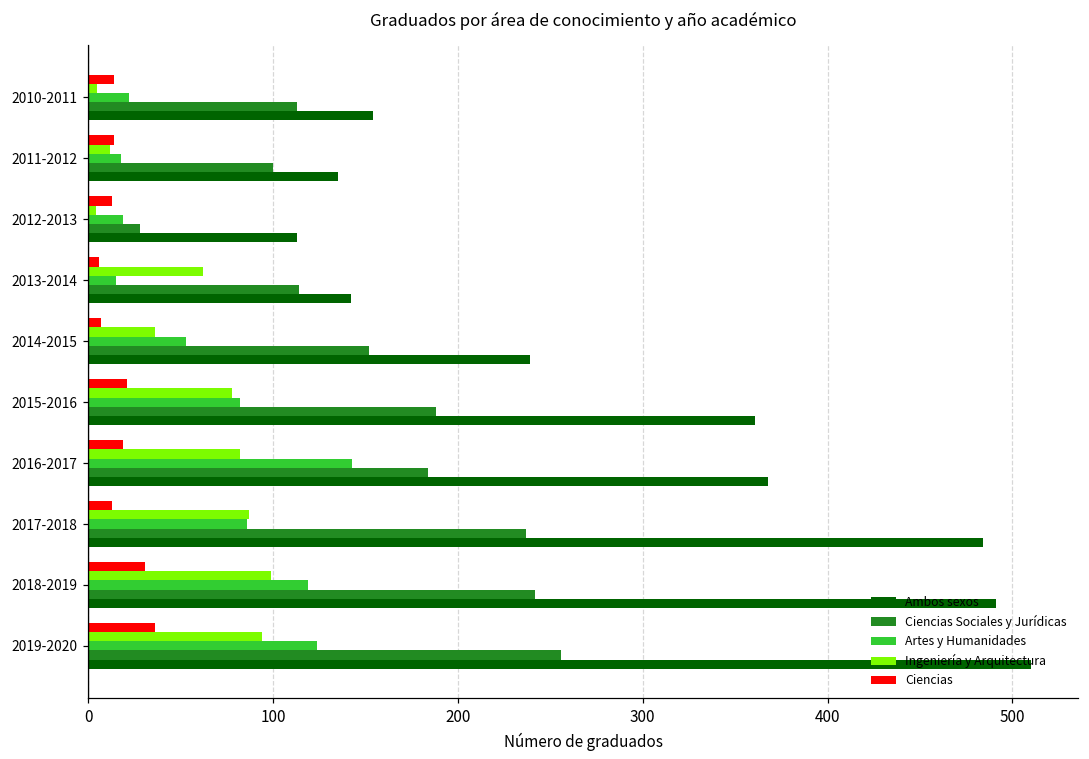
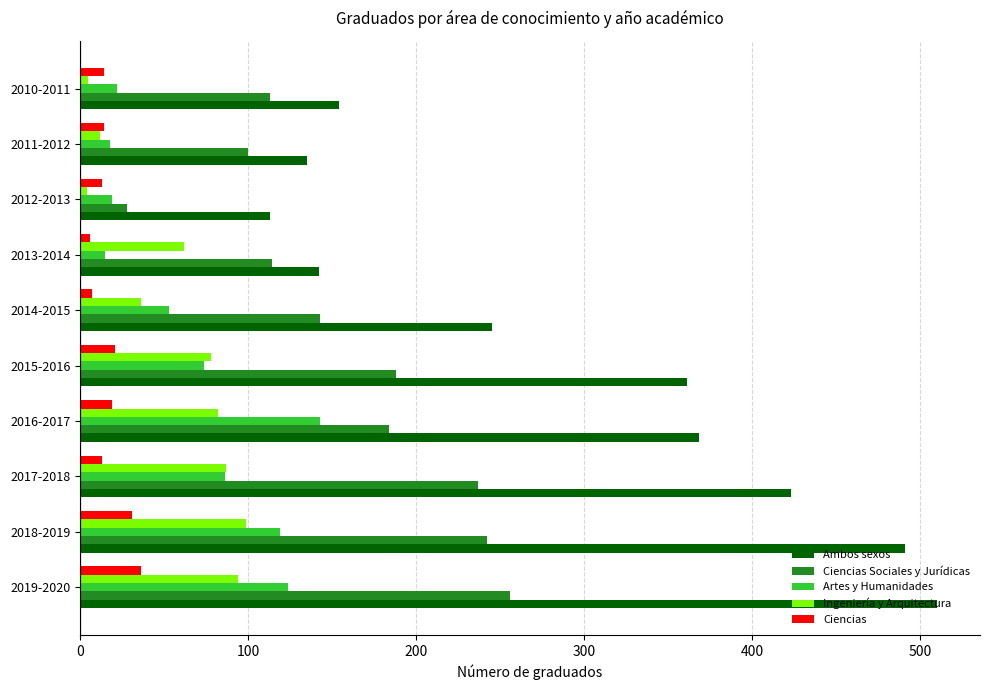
  {
    "Ambos sexos": {
      "2010-2011": 154,
      "2011-2012": 135,
      "2012-2013": 113,
      "2013-2014": 142,
-     "2014-2015": 239,
+     "2014-2015": 245,
      "2015-2016": 361,
      "2016-2017": 368,
-     "2017-2018": 484,
+     "2017-2018": 423,
      "2018-2019": 491,
      "2019-2020": 510
    },
    "Ciencias Sociales y Jurídicas": {
      "2010-2011": 113,
      "2011-2012": 100,
      "2012-2013": 28,
      "2013-2014": 114,
-     "2014-2015": 152,
+     "2014-2015": 143,
      "2015-2016": 188,
      "2016-2017": 184,
      "2017-2018": 237,
      "2018-2019": 242,
      "2019-2020": 256
    },
    "Artes y Humanidades": {
      "2010-2011": 22,
      "2011-2012": 18,
      "2012-2013": 19,
      "2013-2014": 15,
      "2014-2015": 53,
-     "2015-2016": 82,
+     "2015-2016": 74,
      "2016-2017": 143,
      "2017-2018": 86,
      "2018-2019": 119,
      "2019-2020": 124
    },
    "Ingeniería y Arquitectura": {
      "2010-2011": 5,
      "2011-2012": 12,
      "2012-2013": 4,
      "2013-2014": 62,
      "2014-2015": 36,
      "2015-2016": 78,
      "2016-2017": 82,
      "2017-2018": 87,
      "2018-2019": 99,
      "2019-2020": 94
    },
    "Ciencias": {
      "2010-2011": 14,
      "2011-2012": 14,
      "2012-2013": 13,
      "2013-2014": 6,
      "2014-2015": 7,
      "2015-2016": 21,
      "2016-2017": 19,
      "2017-2018": 13,
      "2018-2019": 31,
      "2019-2020": 36
    }
  }
